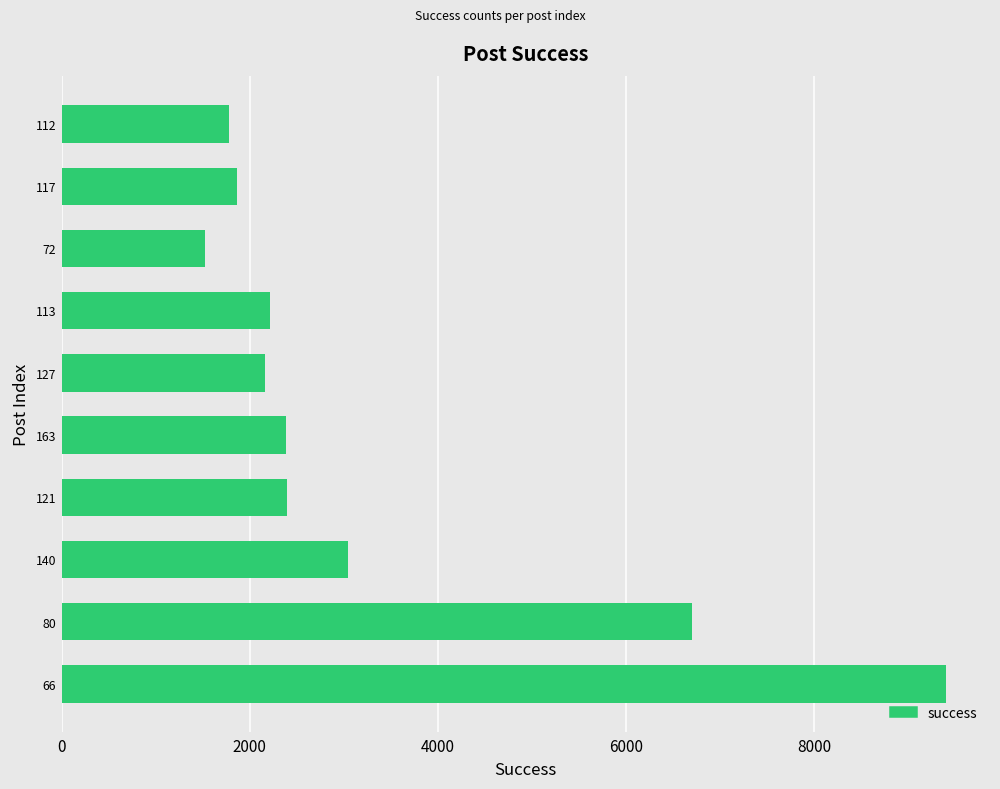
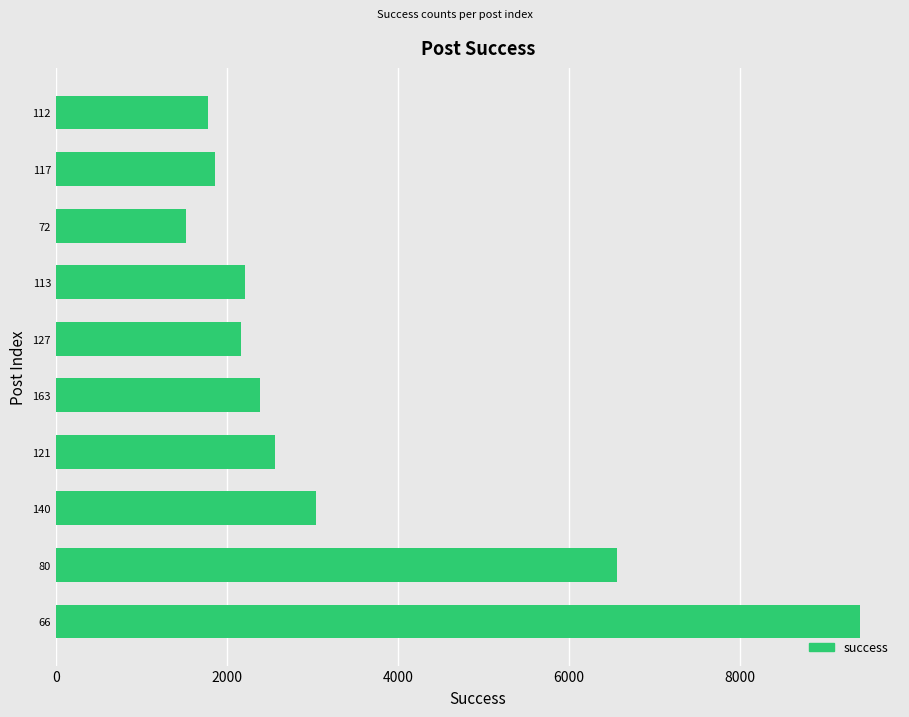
  {
    "112": 1800,
    "117": 1900,
    "72": 1500,
    "113": 2200,
    "127": 2200,
    "163": 2400,
-   "121": 2400,
+   "121": 2600,
    "140": 3000,
-   "80": 6700,
+   "80": 6600,
    "66": 9400
  }
